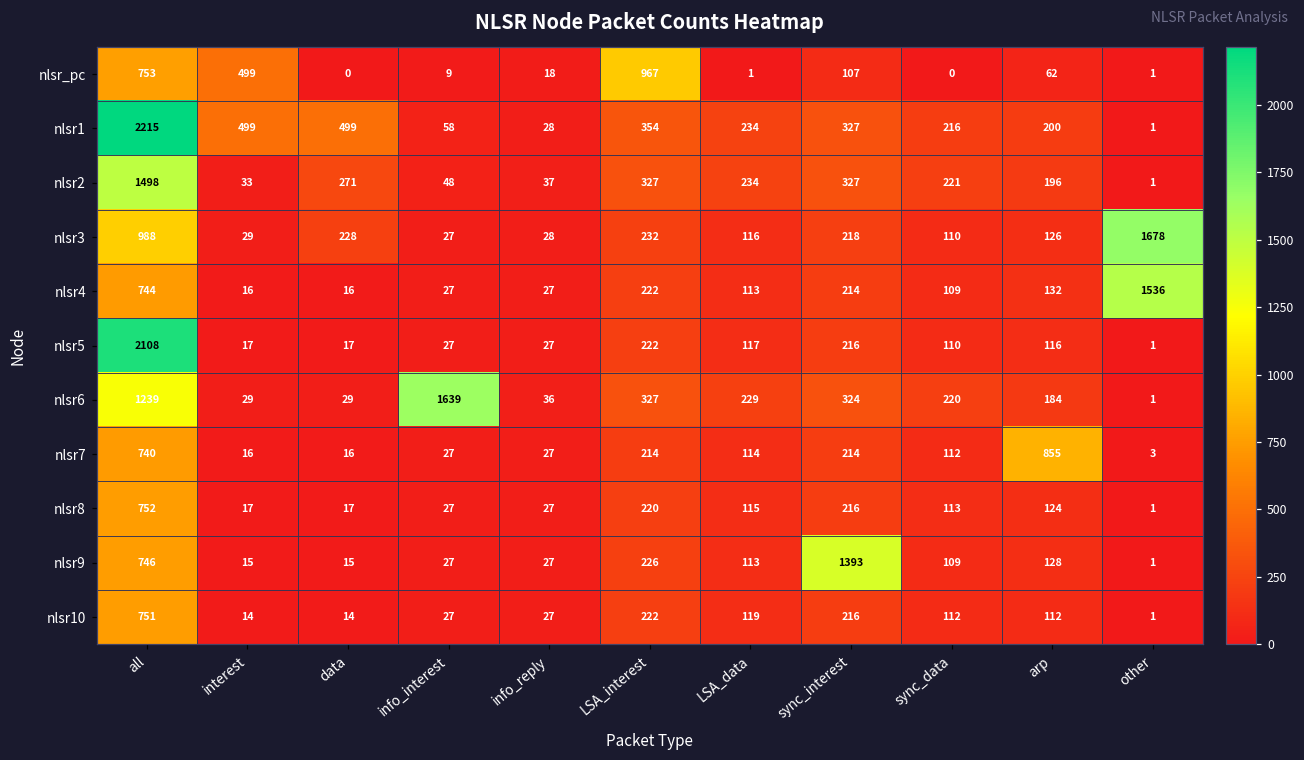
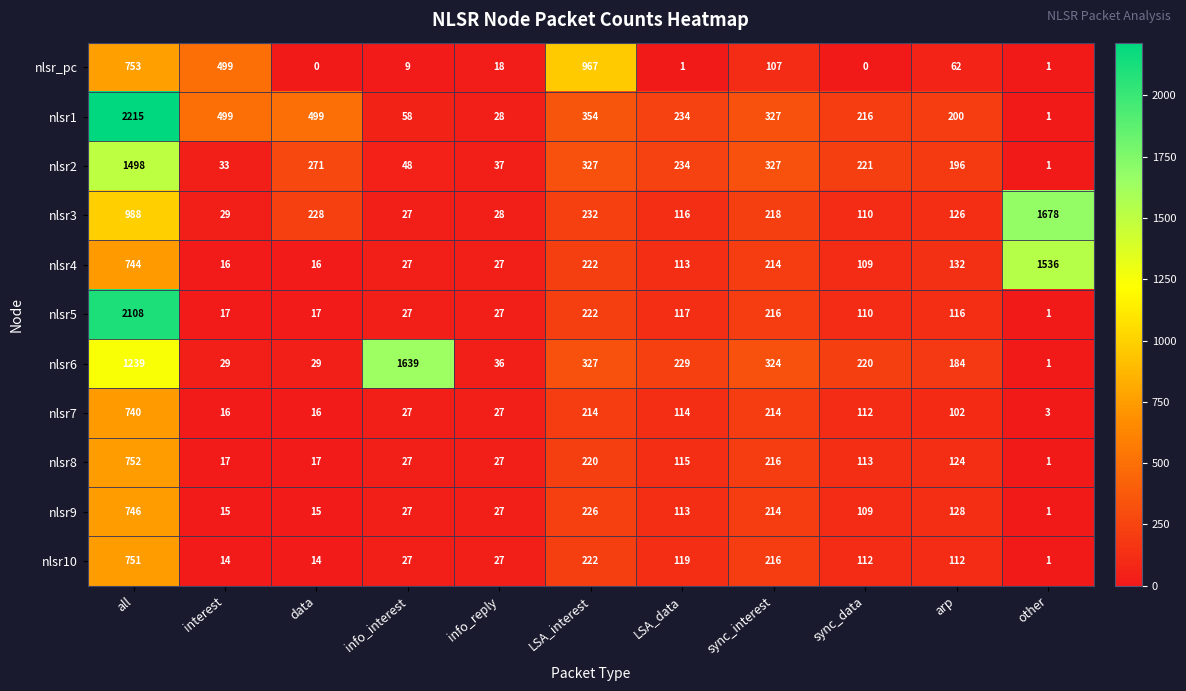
  {
    "nlsr_pc": {
      "all": 753,
      "interest": 499,
      "data": 0,
      "info_interest": 9,
      "info_reply": 18,
      "LSA_interest": 967,
      "LSA_data": 1,
      "sync_interest": 107,
      "sync_data": 0,
      "arp": 62,
      "other": 1
    },
    "nlsr1": {
      "all": 2215,
      "interest": 499,
      "data": 499,
      "info_interest": 58,
      "info_reply": 28,
      "LSA_interest": 354,
      "LSA_data": 234,
      "sync_interest": 327,
      "sync_data": 216,
      "arp": 200,
      "other": 1
    },
    "nlsr2": {
      "all": 1498,
      "interest": 33,
      "data": 271,
      "info_interest": 48,
      "info_reply": 37,
      "LSA_interest": 327,
      "LSA_data": 234,
      "sync_interest": 327,
      "sync_data": 221,
      "arp": 196,
      "other": 1
    },
    "nlsr3": {
      "all": 988,
      "interest": 29,
      "data": 228,
      "info_interest": 27,
      "info_reply": 28,
      "LSA_interest": 232,
      "LSA_data": 116,
      "sync_interest": 218,
      "sync_data": 110,
      "arp": 126,
      "other": 1678
    },
    "nlsr4": {
      "all": 744,
      "interest": 16,
      "data": 16,
      "info_interest": 27,
      "info_reply": 27,
      "LSA_interest": 222,
      "LSA_data": 113,
      "sync_interest": 214,
      "sync_data": 109,
      "arp": 132,
      "other": 1536
    },
    "nlsr5": {
      "all": 2108,
      "interest": 17,
      "data": 17,
      "info_interest": 27,
      "info_reply": 27,
      "LSA_interest": 222,
      "LSA_data": 117,
      "sync_interest": 216,
      "sync_data": 110,
      "arp": 116,
      "other": 1
    },
    "nlsr6": {
      "all": 1239,
      "interest": 29,
      "data": 29,
      "info_interest": 1639,
      "info_reply": 36,
      "LSA_interest": 327,
      "LSA_data": 229,
      "sync_interest": 324,
      "sync_data": 220,
      "arp": 184,
      "other": 1
    },
    "nlsr7": {
      "all": 740,
      "interest": 16,
      "data": 16,
      "info_interest": 27,
      "info_reply": 27,
      "LSA_interest": 214,
      "LSA_data": 114,
      "sync_interest": 214,
      "sync_data": 112,
-     "arp": 855,
+     "arp": 102,
      "other": 3
    },
    "nlsr8": {
      "all": 752,
      "interest": 17,
      "data": 17,
      "info_interest": 27,
      "info_reply": 27,
      "LSA_interest": 220,
      "LSA_data": 115,
      "sync_interest": 216,
      "sync_data": 113,
      "arp": 124,
      "other": 1
    },
    "nlsr9": {
      "all": 746,
      "interest": 15,
      "data": 15,
      "info_interest": 27,
      "info_reply": 27,
      "LSA_interest": 226,
      "LSA_data": 113,
-     "sync_interest": 1393,
+     "sync_interest": 214,
      "sync_data": 109,
      "arp": 128,
      "other": 1
    },
    "nlsr10": {
      "all": 751,
      "interest": 14,
      "data": 14,
      "info_interest": 27,
      "info_reply": 27,
      "LSA_interest": 222,
      "LSA_data": 119,
      "sync_interest": 216,
      "sync_data": 112,
      "arp": 112,
      "other": 1
    }
  }
